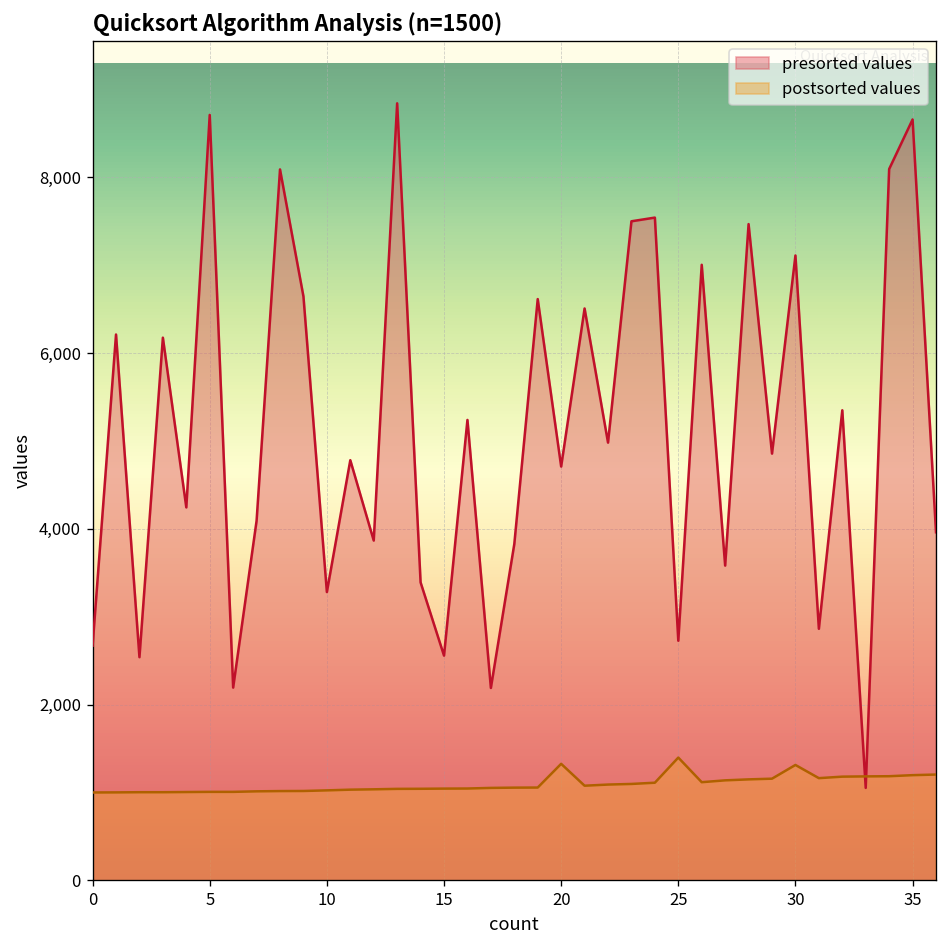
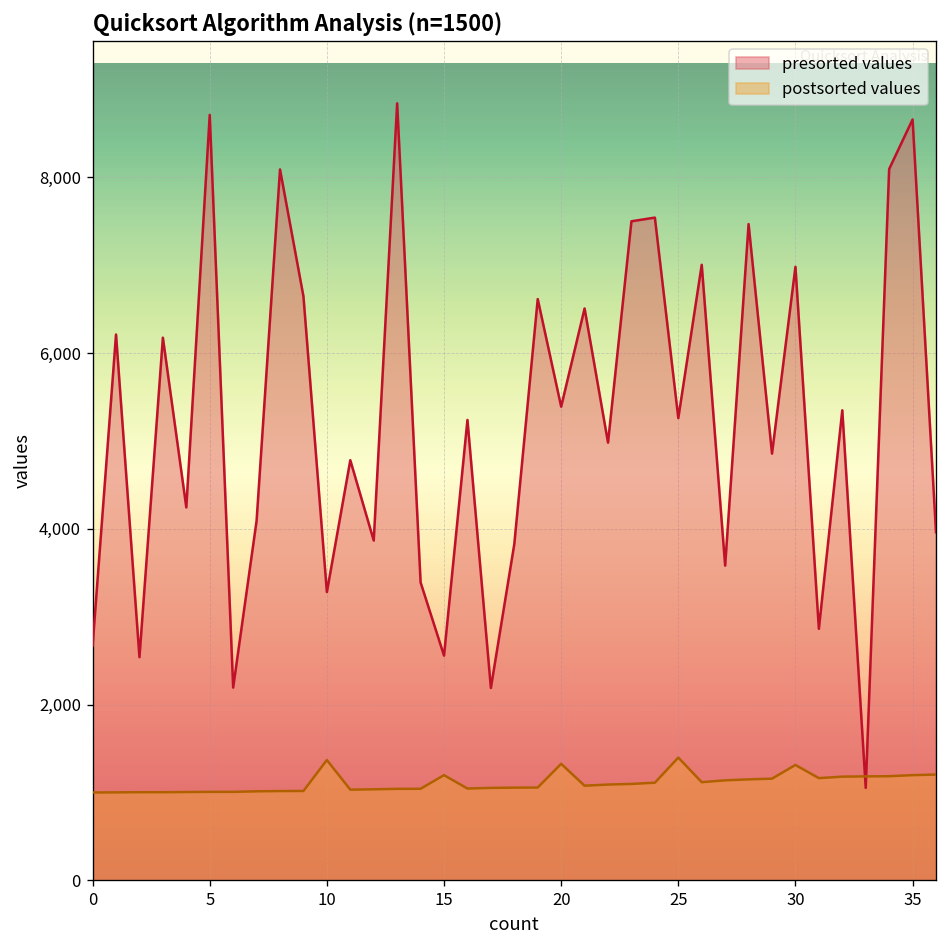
  {
    "presorted values": {
      "0": "2,700",
      "5": "8,700",
      "10": "3,300",
      "15": "2,600",
-     "20": "4,700",
-     "25": "2,700",
-     "30": "7,100",
+     "20": "5,400",
+     "25": "5,300",
+     "30": "7,000",
      "35": "8,700"
    },
    "postsorted values": {
      "0": "1,000",
      "5": "1,000",
-     "10": "1,000",
-     "15": "1,000",
+     "10": "1,400",
+     "15": "1,200",
      "20": "1,300",
      "25": "1,400",
      "30": "1,300",
      "35": "1,200"
    }
  }
